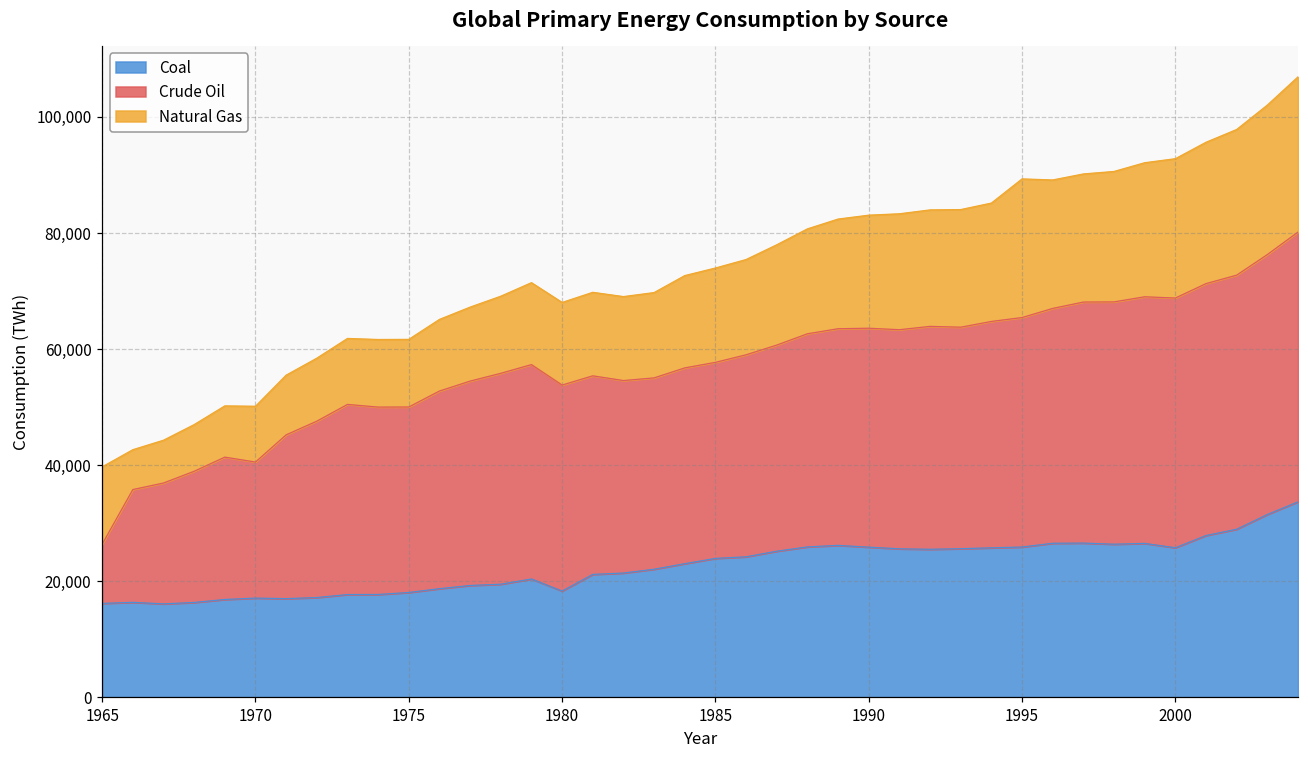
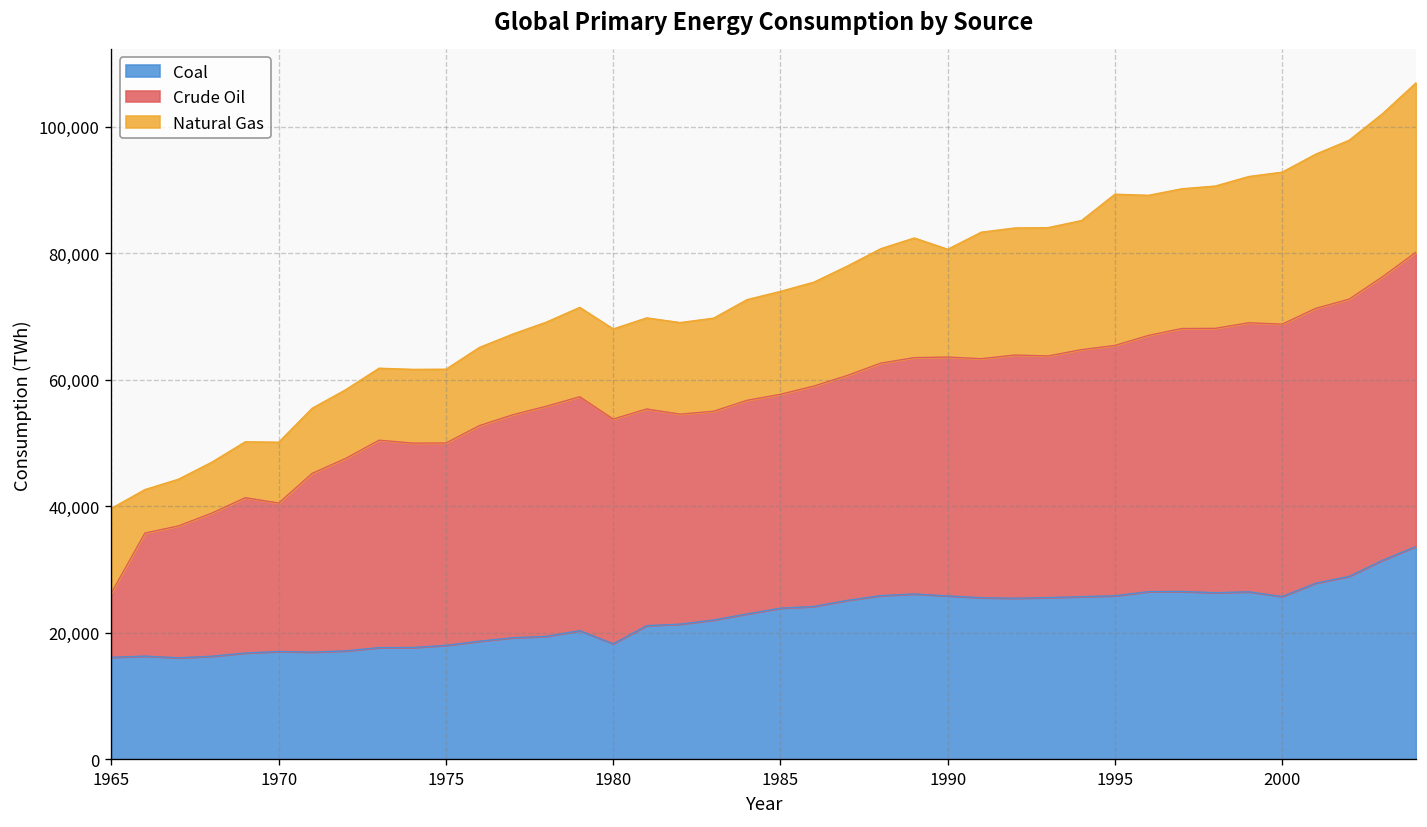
  {
    "Coal": {
      "1965": "16,000",
      "1970": "17,000",
      "1975": "18,000",
      "1980": "18,000",
      "1985": "24,000",
      "1990": "26,000",
      "1995": "26,000",
      "2000": "26,000"
    },
    "Crude Oil": {
      "1965": "10,000",
      "1970": "23,000",
      "1975": "32,000",
      "1980": "36,000",
      "1985": "34,000",
      "1990": "38,000",
      "1995": "40,000",
      "2000": "43,000"
    },
    "Natural Gas": {
      "1965": "13,000",
      "1970": "10,000",
      "1975": "12,000",
      "1980": "14,000",
      "1985": "16,000",
-     "1990": "19,000",
+     "1990": "17,000",
      "1995": "24,000",
      "2000": "24,000"
    }
  }
